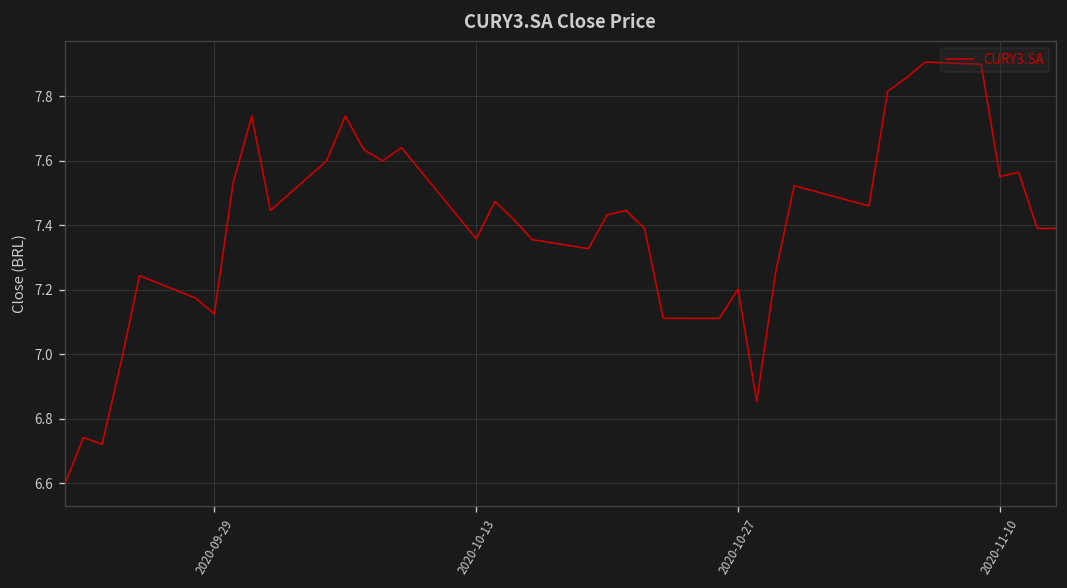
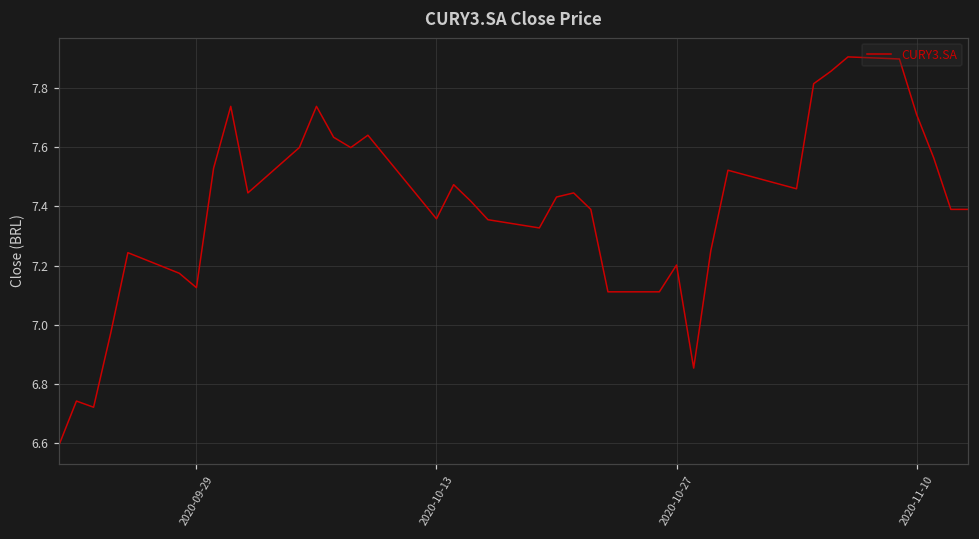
  {
    "2020-09-29": 7.13,
    "2020-10-13": 7.36,
    "2020-10-27": 7.20,
-   "2020-11-10": 7.55
+   "2020-11-10": 7.71
  }
